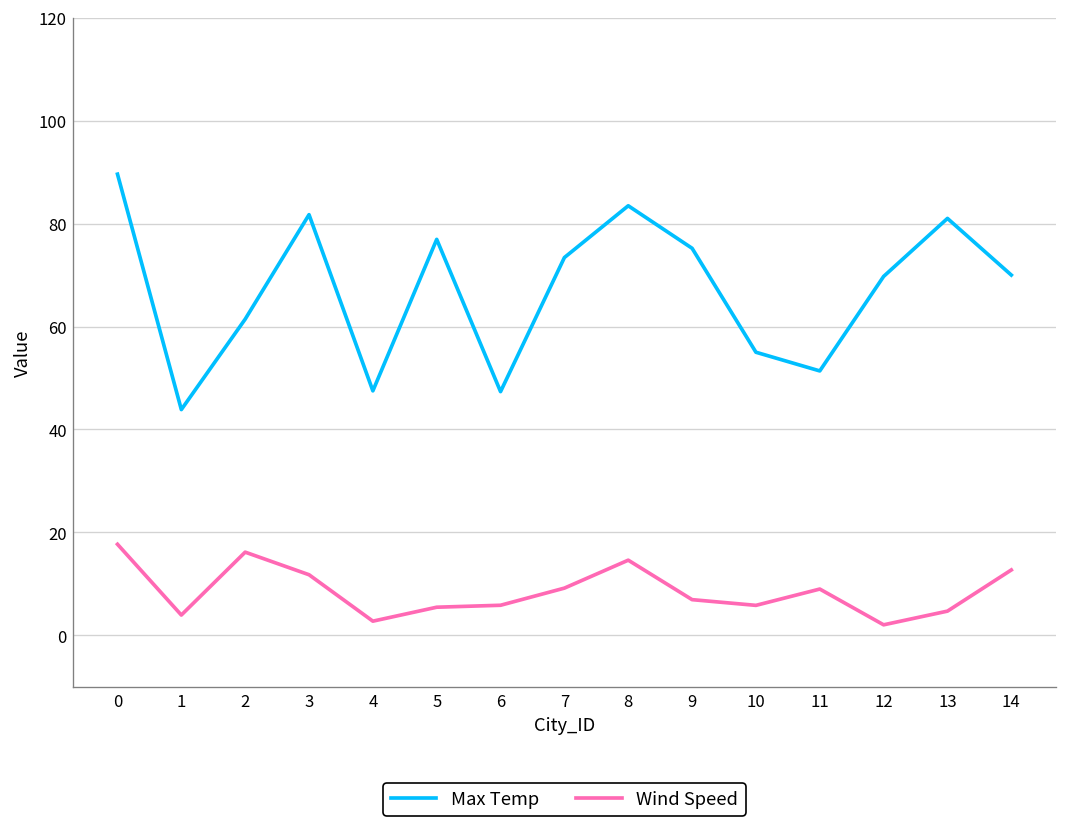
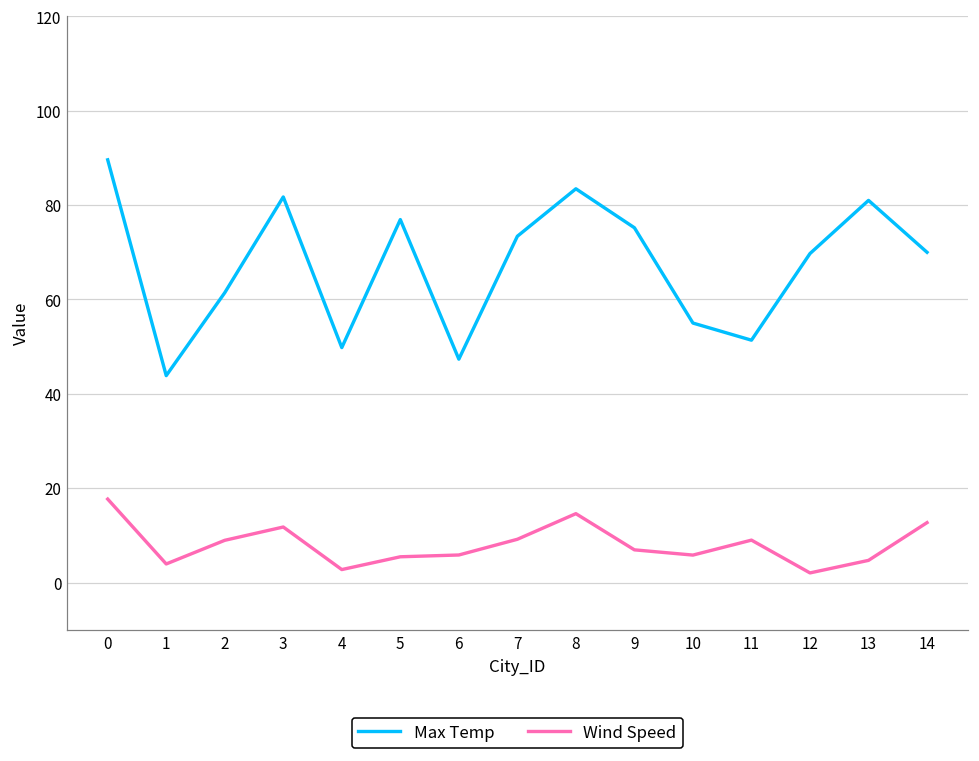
  {
    "Max Temp": {
      "0": 90,
      "1": 44,
      "2": 61,
      "3": 82,
-     "4": 48,
+     "4": 50,
      "5": 77,
      "6": 47,
      "7": 73,
      "8": 83,
      "9": 75,
      "10": 55,
      "11": 51,
      "12": 70,
      "13": 81,
      "14": 70
    },
    "Wind Speed": {
      "0": 18,
      "1": 4,
-     "2": 16,
+     "2": 9,
      "3": 12,
      "4": 3,
      "5": 5,
      "6": 6,
      "7": 9,
      "8": 15,
      "9": 7,
      "10": 6,
      "11": 9,
      "12": 2,
      "13": 5,
      "14": 13
    }
  }
